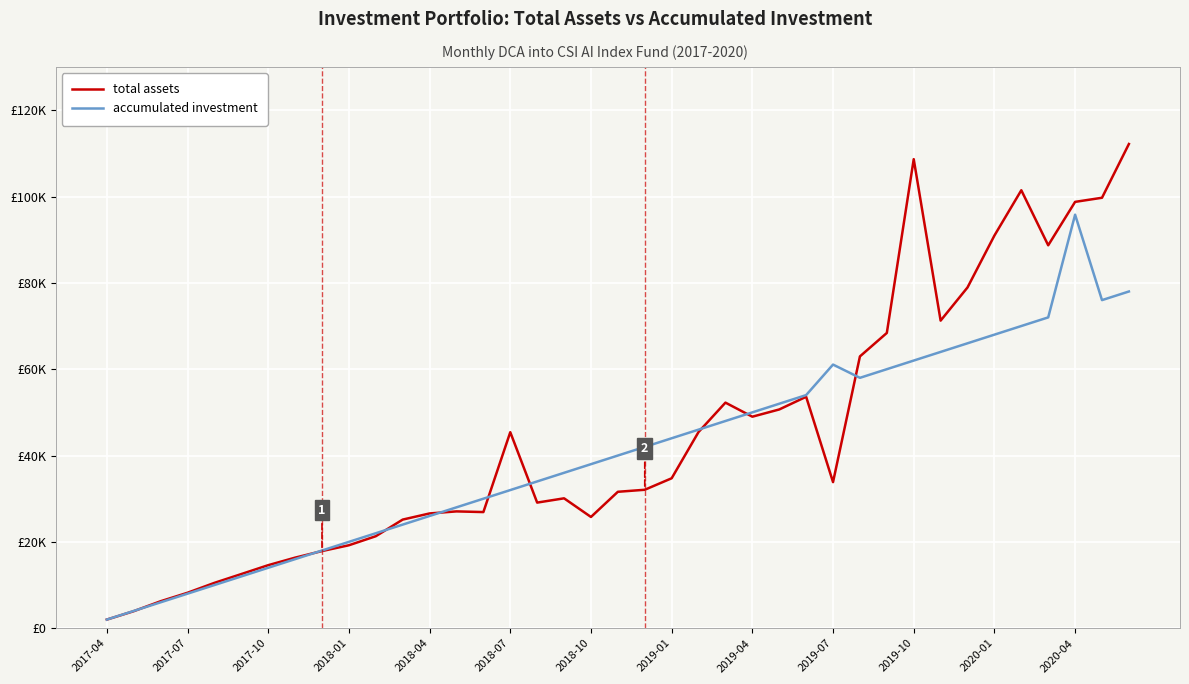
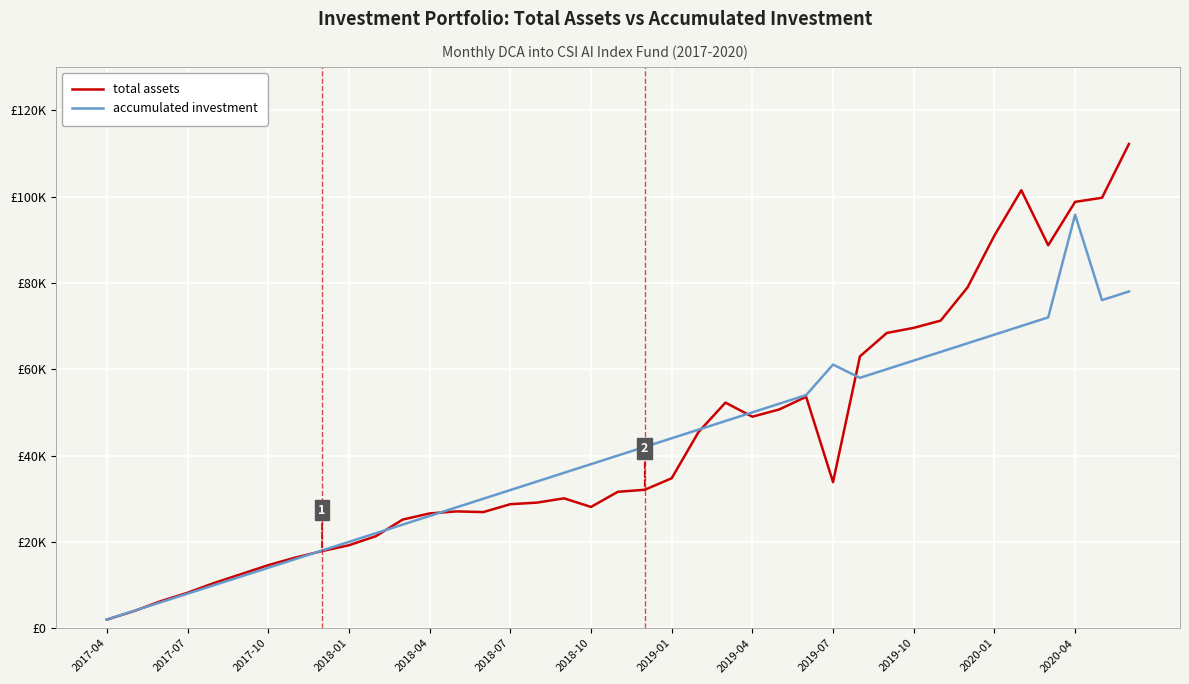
  {
    "total assets": {
      "2017-10": "£15000",
      "2018-01": "£19000",
      "2018-04": "£27000",
-     "2018-07": "£45000",
-     "2018-10": "£26000",
+     "2018-07": "£29000",
+     "2018-10": "£28000",
      "2019-01": "£35000",
      "2019-04": "£49000",
      "2019-07": "£34000",
-     "2019-10": "£109000",
+     "2019-10": "£70000",
      "2020-01": "£91000",
      "2020-04": "£99000"
    },
    "accumulated investment": {
      "2017-10": "£14000",
      "2018-01": "£20000",
      "2018-04": "£26000",
      "2018-07": "£32000",
      "2018-10": "£38000",
      "2019-01": "£44000",
      "2019-04": "£50000",
      "2019-07": "£61000",
      "2019-10": "£62000",
      "2020-01": "£68000",
      "2020-04": "£96000"
    }
  }
